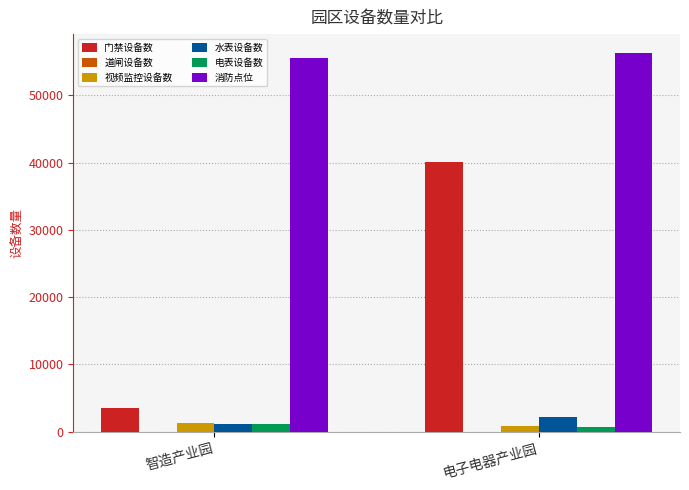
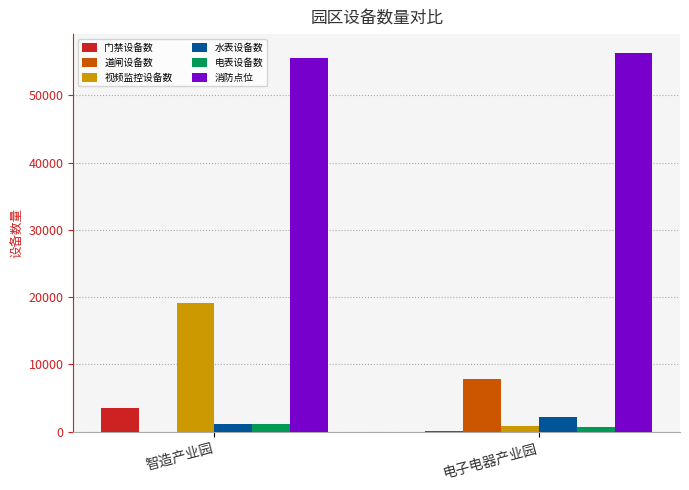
  {
    "门禁设备数": {
      "智造产业园": 4000,
-     "电子电器产业园": 40000
+     "电子电器产业园": 0
    },
    "道闸设备数": {
-     "电子电器产业园": 0
+     "电子电器产业园": 8000
    },
    "视频监控设备数": {
-     "智造产业园": 1000,
+     "智造产业园": 19000,
      "电子电器产业园": 1000
    },
    "水表设备数": {
      "智造产业园": 1000,
      "电子电器产业园": 2000
    },
    "电表设备数": {
      "智造产业园": 1000,
      "电子电器产业园": 1000
    },
    "消防点位": {
      "智造产业园": 56000,
      "电子电器产业园": 56000
    }
  }
